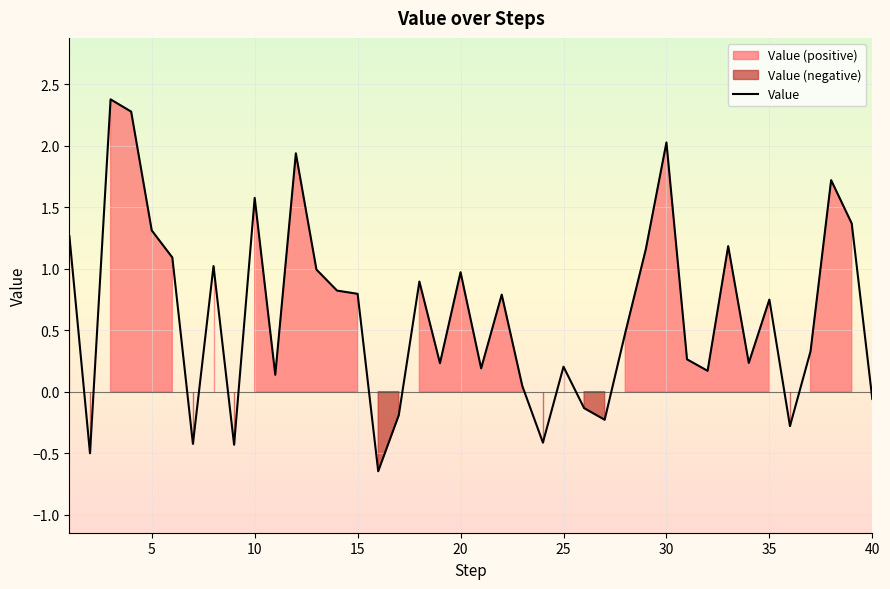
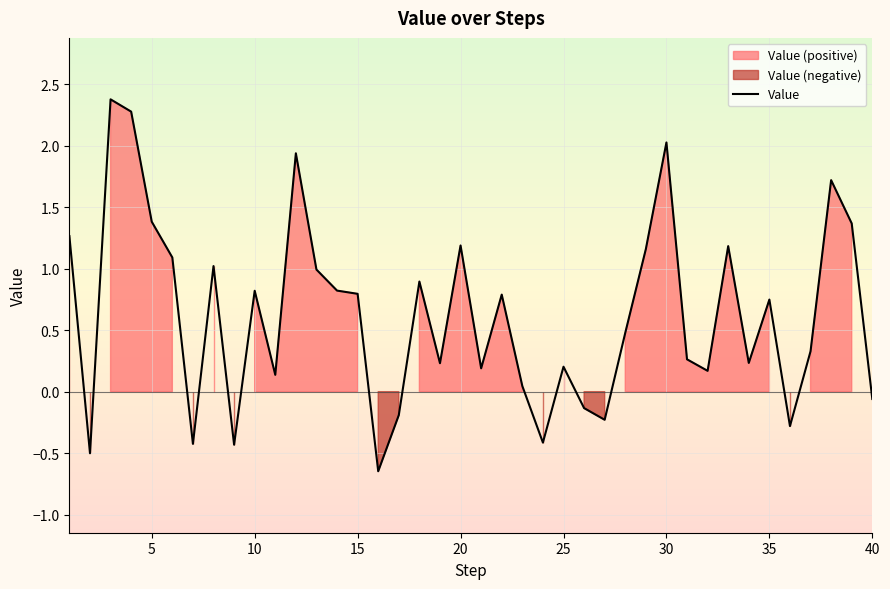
  {
-   "5": 1.31,
-   "10": 1.58,
+   "5": 1.38,
+   "10": 0.82,
    "15": 0.80,
-   "20": 0.97,
+   "20": 1.19,
    "25": 0.20,
    "30": 2.03,
    "35": 0.75,
    "40": -0.06
  }
